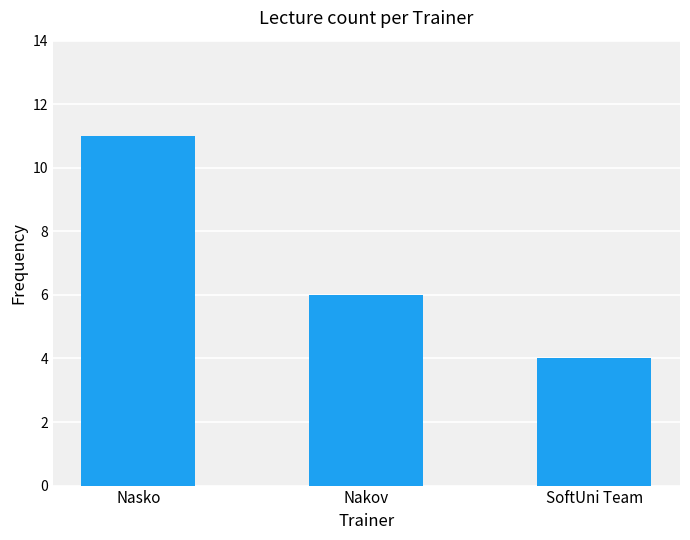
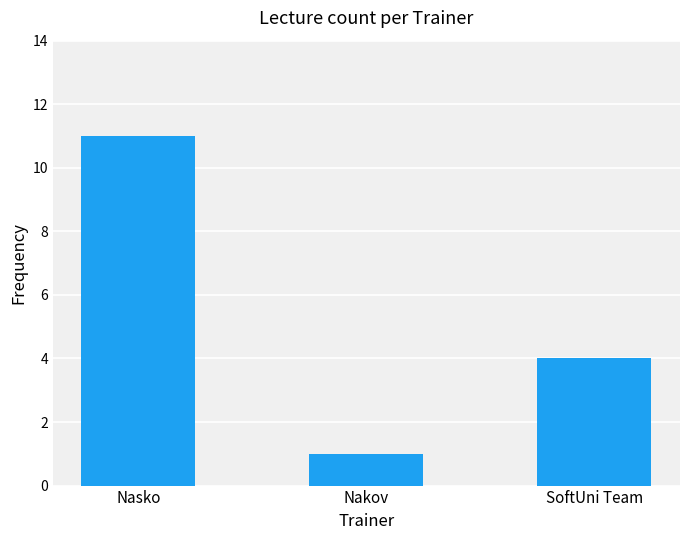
  {
    "Nasko": 11,
-   "Nakov": 6,
+   "Nakov": 1,
    "SoftUni Team": 4
  }
